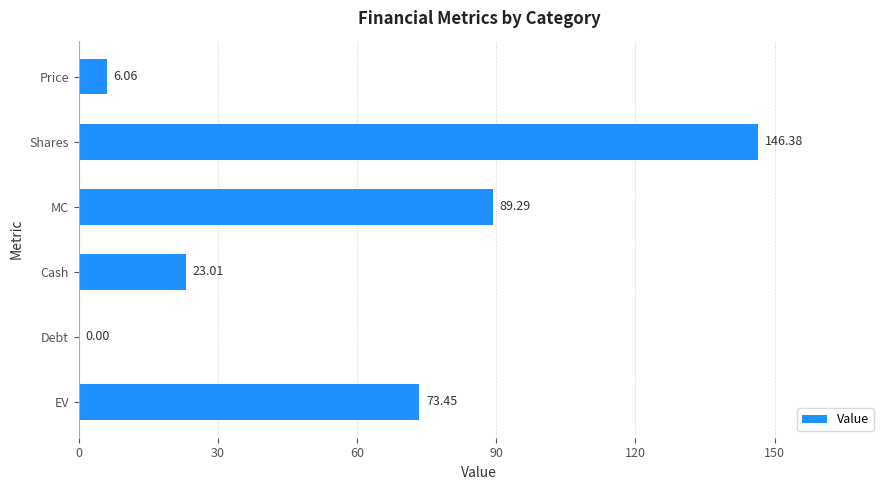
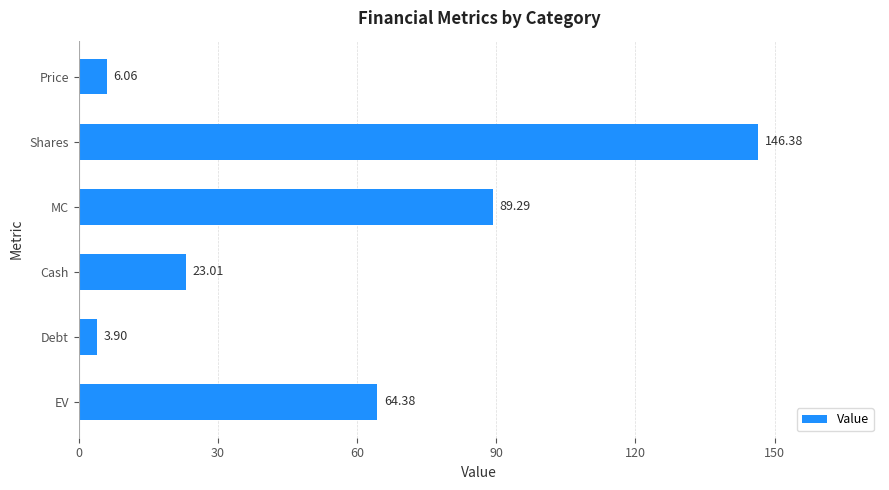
  {
    "Price": 6.06,
    "Shares": 146.38,
    "MC": 89.29,
    "Cash": 23.01,
-   "Debt": 0.00,
-   "EV": 73.45
+   "Debt": 3.90,
+   "EV": 64.38
  }
